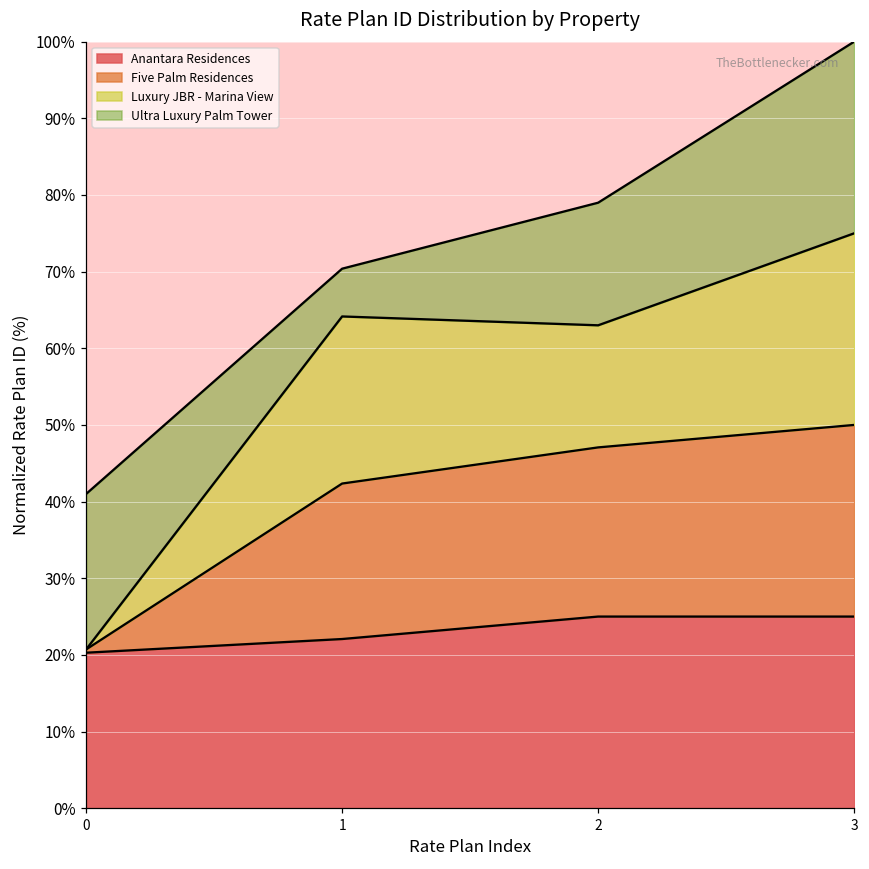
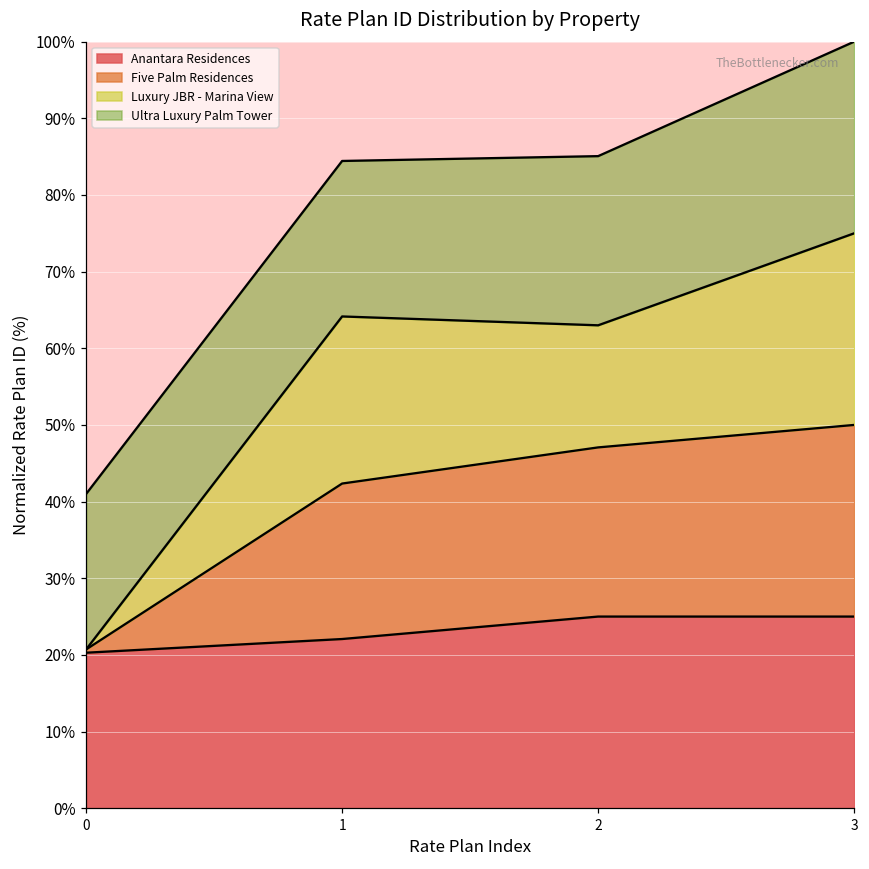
  {
    "Luxury JBR - Marina View": {
      "1": "22%",
      "2": "16%",
      "3": "25%"
    },
    "Ultra Luxury Palm Tower": {
      "0": "20%",
-     "1": "6%",
-     "2": "16%",
+     "1": "20%",
+     "2": "22%",
      "3": "25%"
    }
  }
